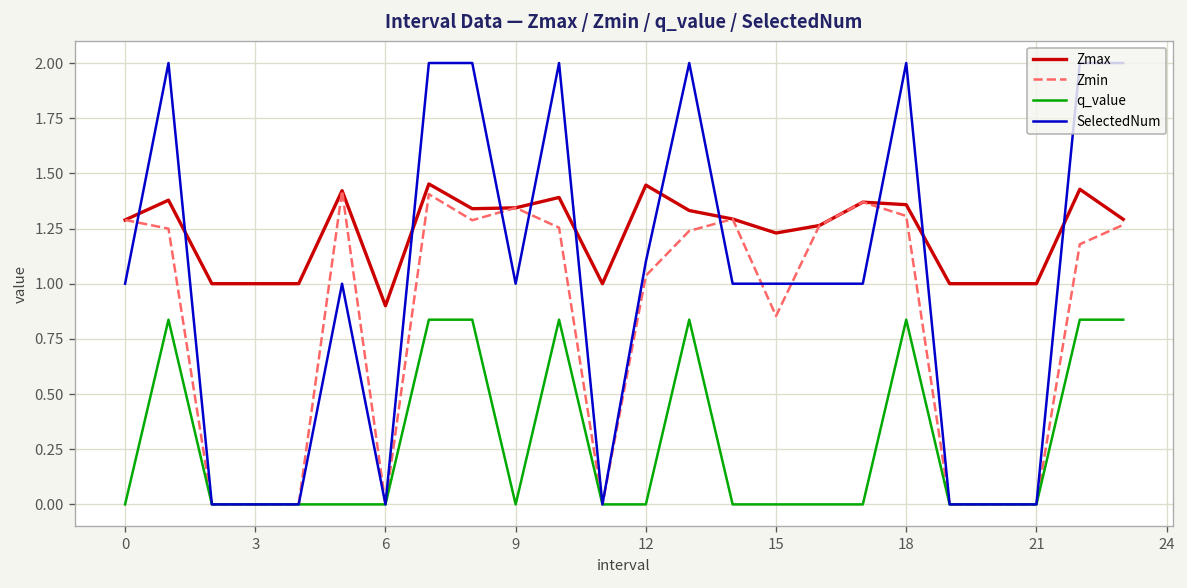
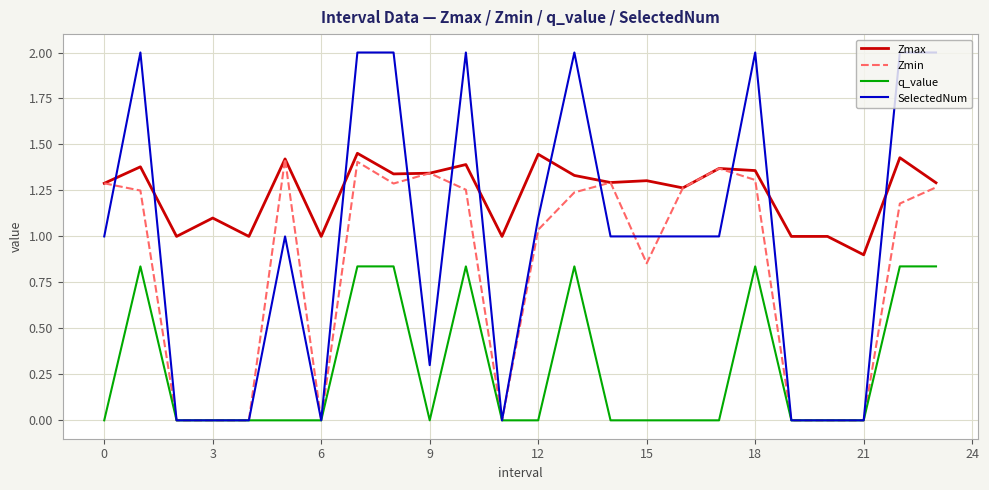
  {
    "Zmax": {
-     "3": 1.0,
-     "6": 0.9,
+     "3": 1.1,
+     "6": 1.0,
      "12": 1.45,
-     "15": 1.23,
+     "15": 1.30,
      "18": 1.36,
-     "21": 1.0
+     "21": 0.9
    },
    "Zmin": {
      "12": 1.04,
      "15": 0.85,
      "18": 1.31
    },
    "q_value": {
      "0": 0.00,
      "9": 0.00,
      "12": 0.00,
      "15": 0.00,
      "18": 0.84
    },
    "SelectedNum": {
      "0": 1.0,
-     "9": 1.0,
+     "9": 0.3,
      "12": 1.1,
      "15": 1.0,
      "18": 2.0
    }
  }
